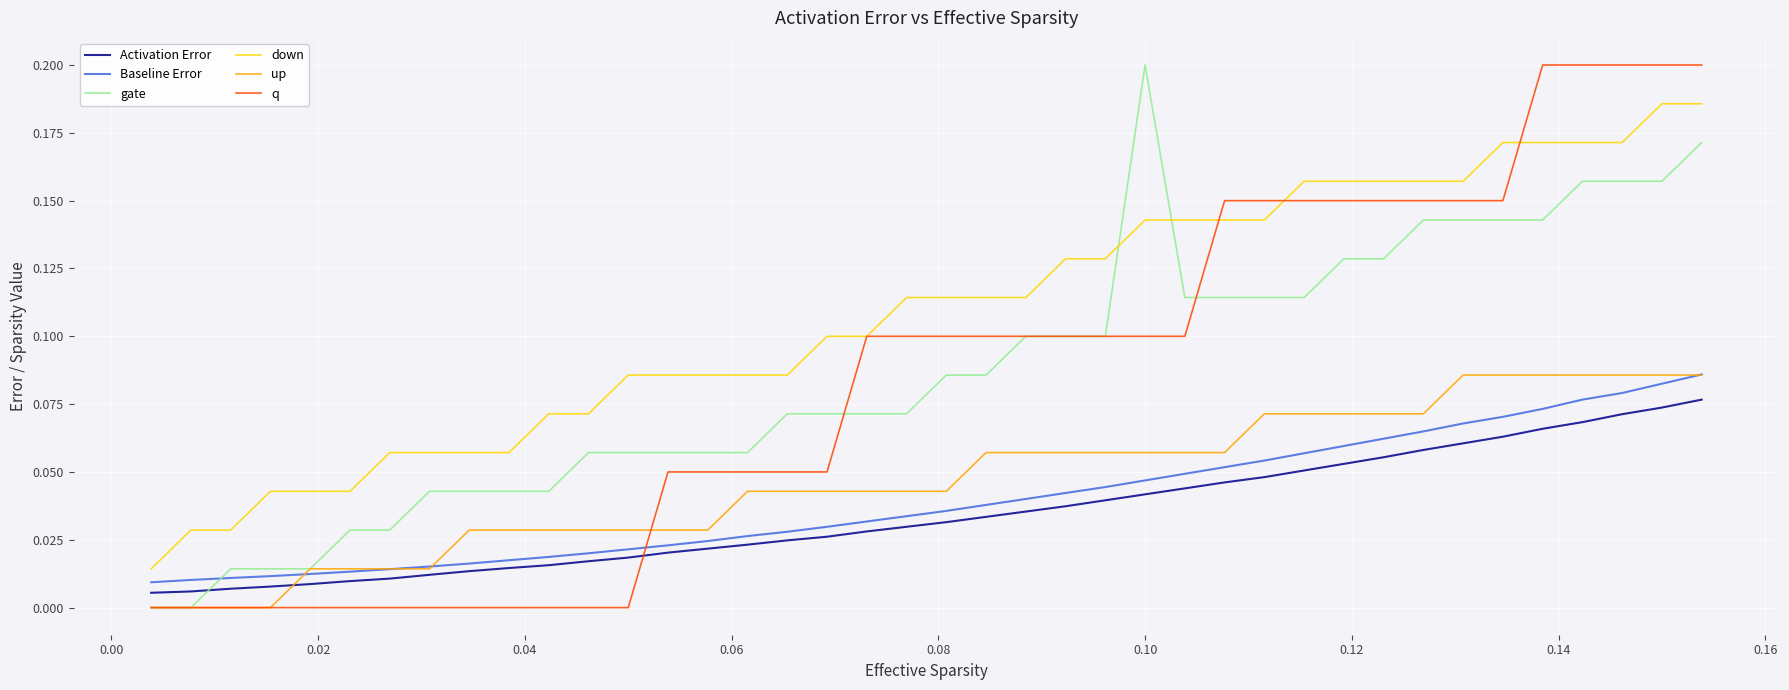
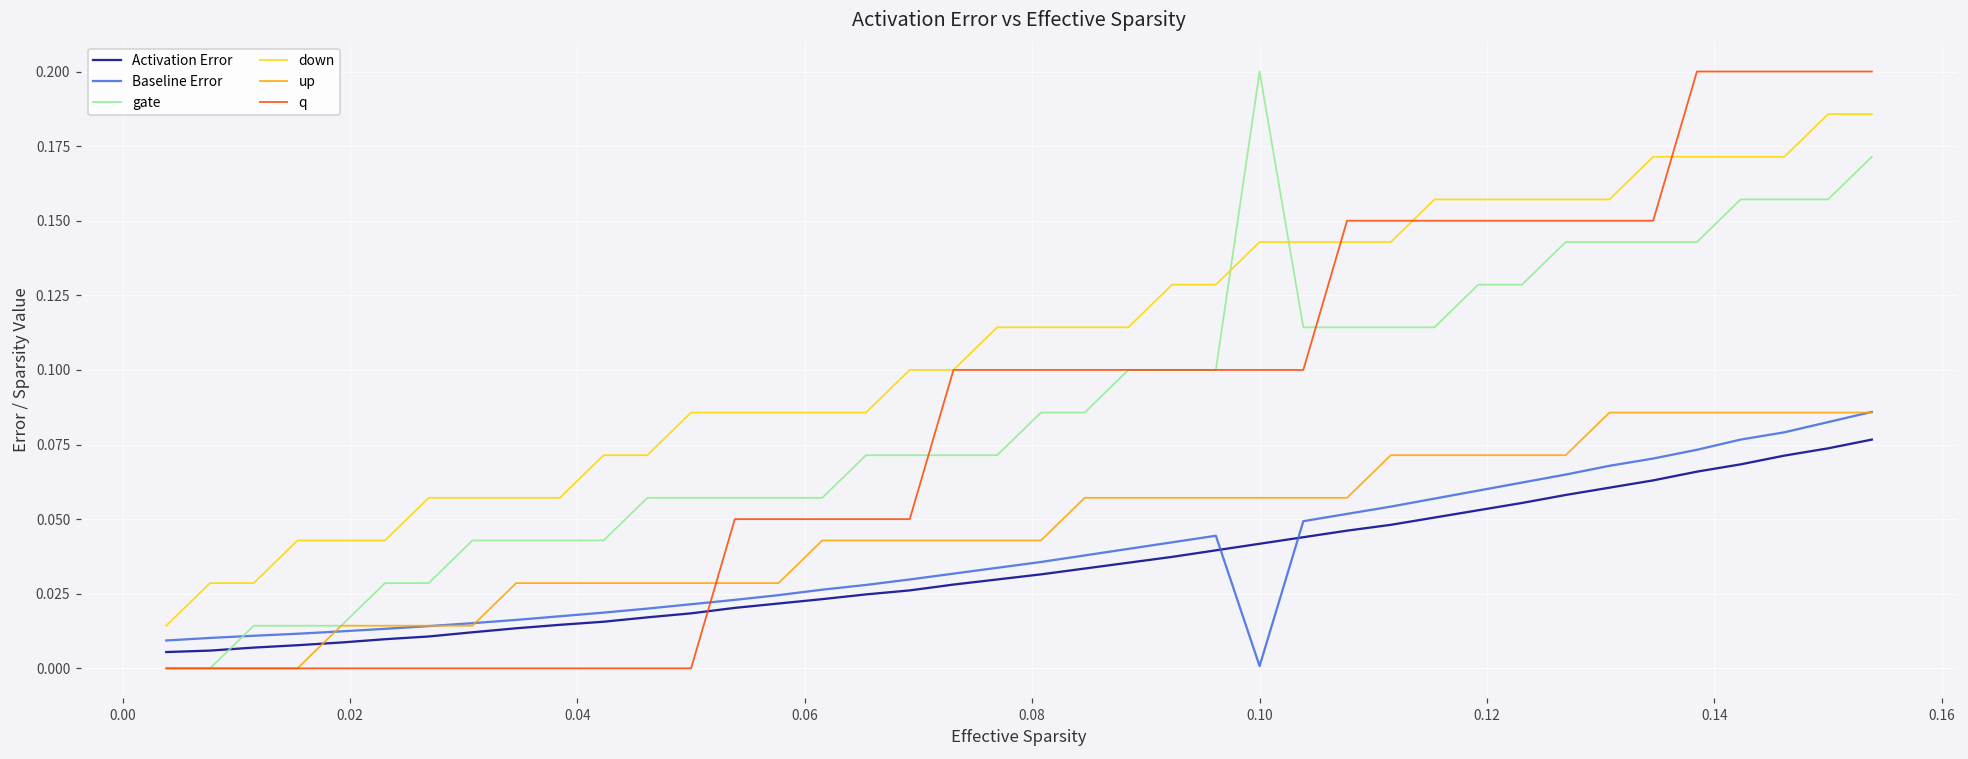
  {
    "Activation Error": {
      "0.10": 0.042
    },
    "Baseline Error": {
-     "0.10": 0.047
+     "0.10": 0.001
    },
    "gate": {
      "0.10": 0.200
    },
    "q": {
      "0.10": 0.100
    }
  }
